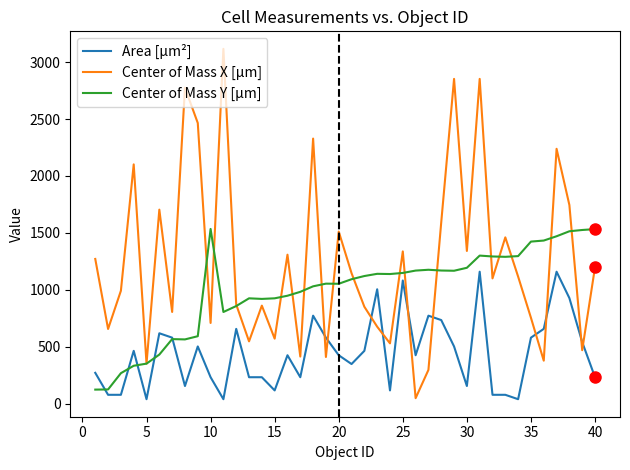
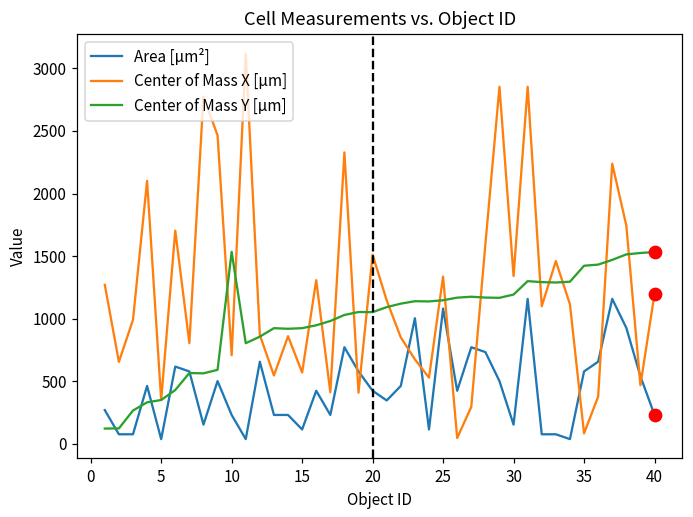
  {
    "Area [µm²]": {
      "5": 40,
      "10": 230,
      "15": 120,
      "20": 420,
      "25": 1080,
      "30": 150,
      "35": 580
    },
    "Center of Mass X [µm]": {
      "10": 710,
      "15": 570,
      "20": 1510,
      "25": 1340,
      "30": 1340,
-     "35": 750
+     "35": 80
    },
    "Center of Mass Y [µm]": {
      "10": 1530,
      "15": 920,
      "20": 1050,
      "25": 1150,
      "30": 1190,
      "35": 1420
    }
  }
